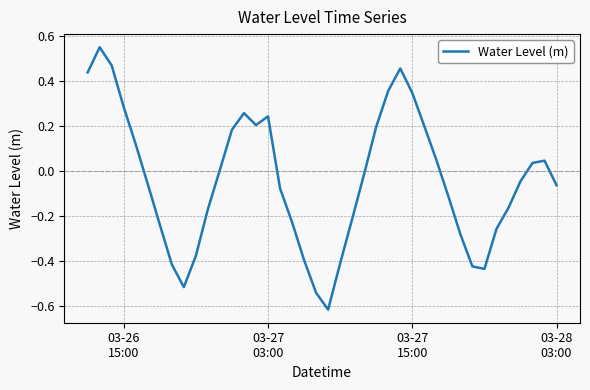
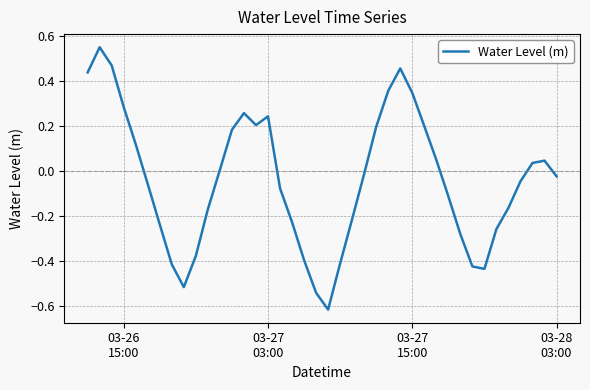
  {
    "03-26 15:00": 0.28,
    "03-27 03:00": 0.24,
    "03-27 15:00": 0.35,
-   "03-28 03:00": -0.06
+   "03-28 03:00": -0.02
  }
